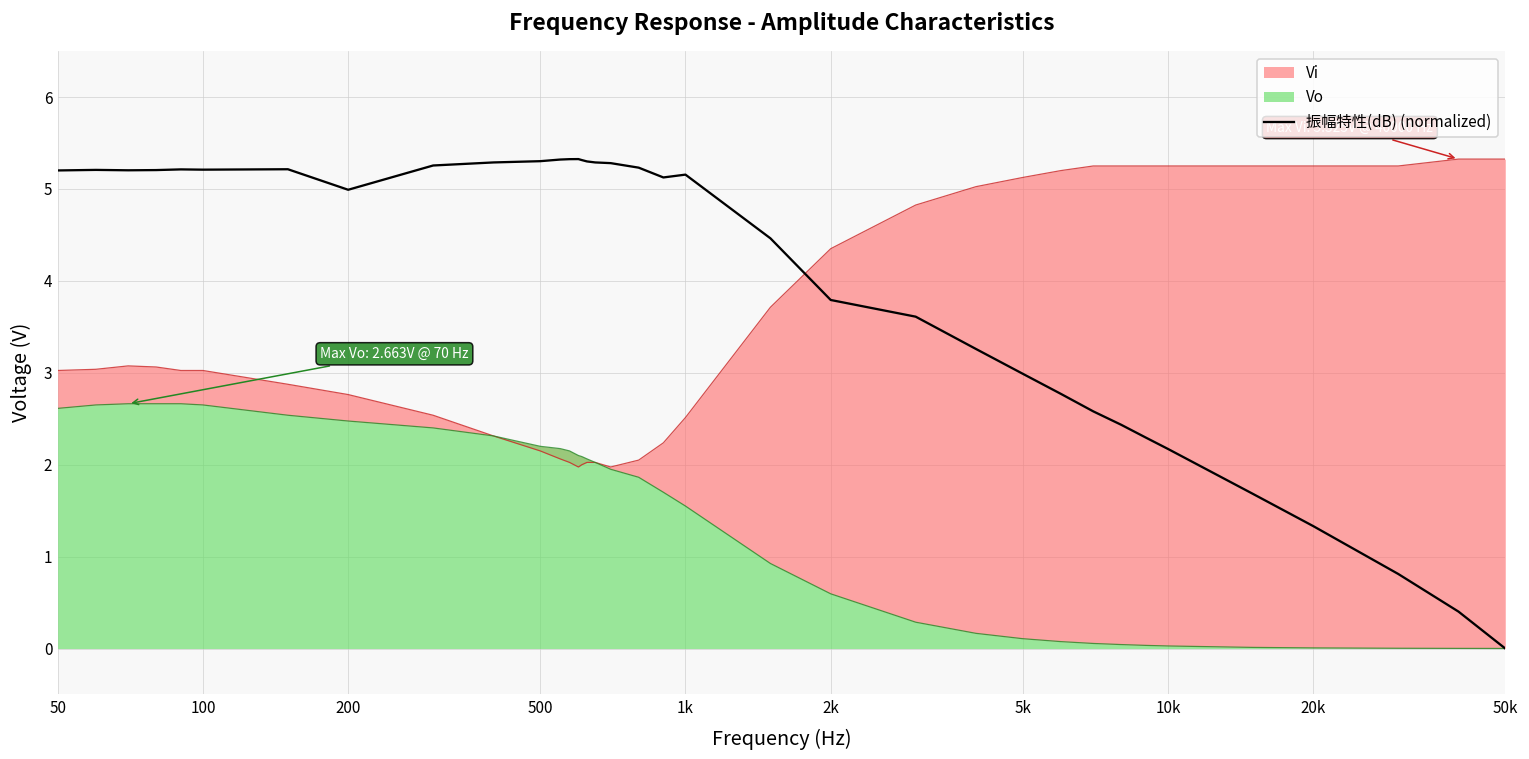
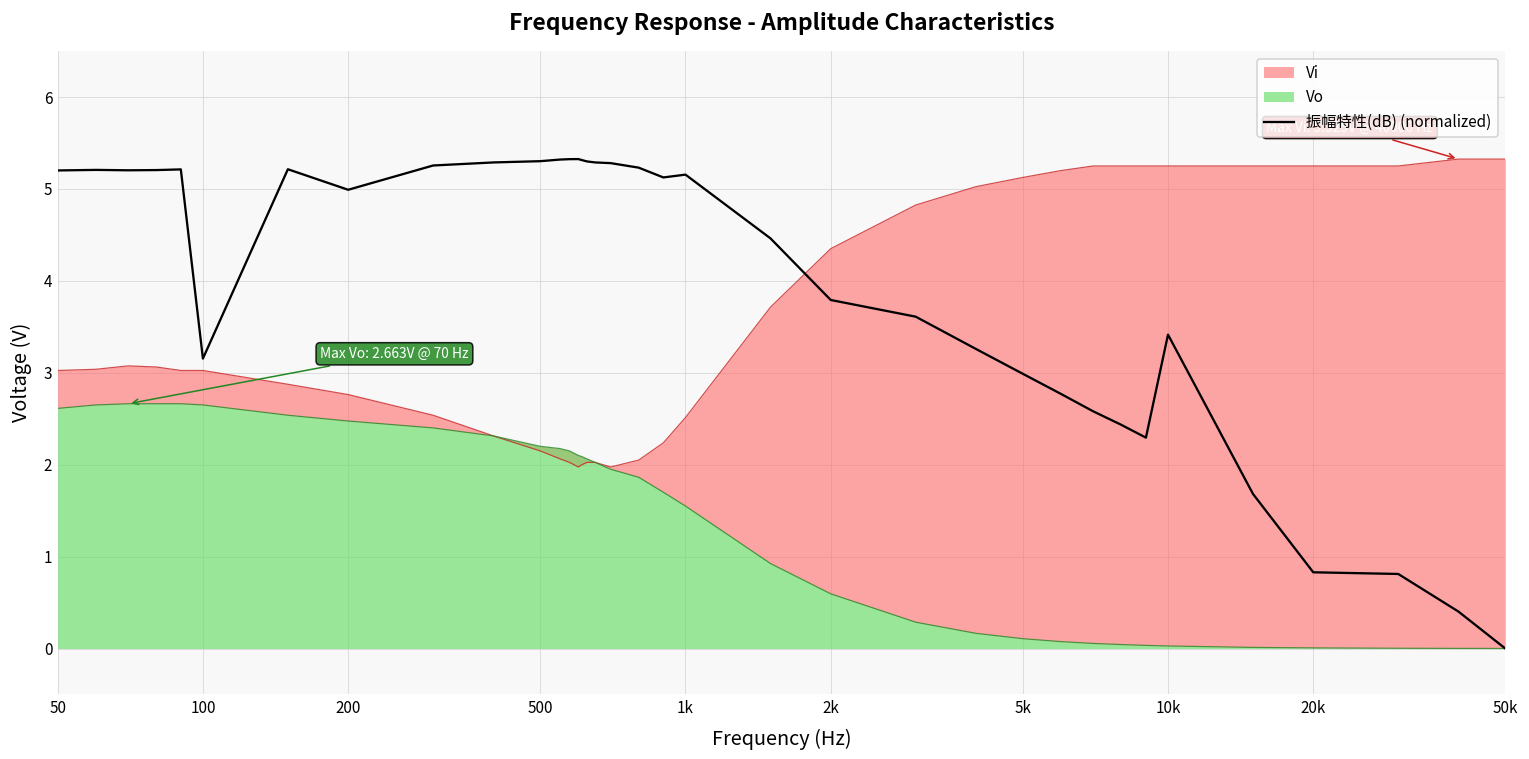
  {
    "Vo": {
      "50": 2.6,
      "200": 2.5,
      "1k": 1.6,
      "2k": 0.6,
      "5k": 0.1,
      "10k": 0.0,
      "20k": 0.0
    },
    "振幅特性(dB) (normalized)": {
      "50": 5.2,
-     "100": 5.2,
+     "100": 3.2,
      "200": 5.0,
      "500": 5.3,
      "1k": 5.2,
      "2k": 3.8,
      "5k": 3.0,
-     "10k": 2.2,
-     "20k": 1.3
+     "10k": 3.4,
+     "20k": 0.8
    }
  }
